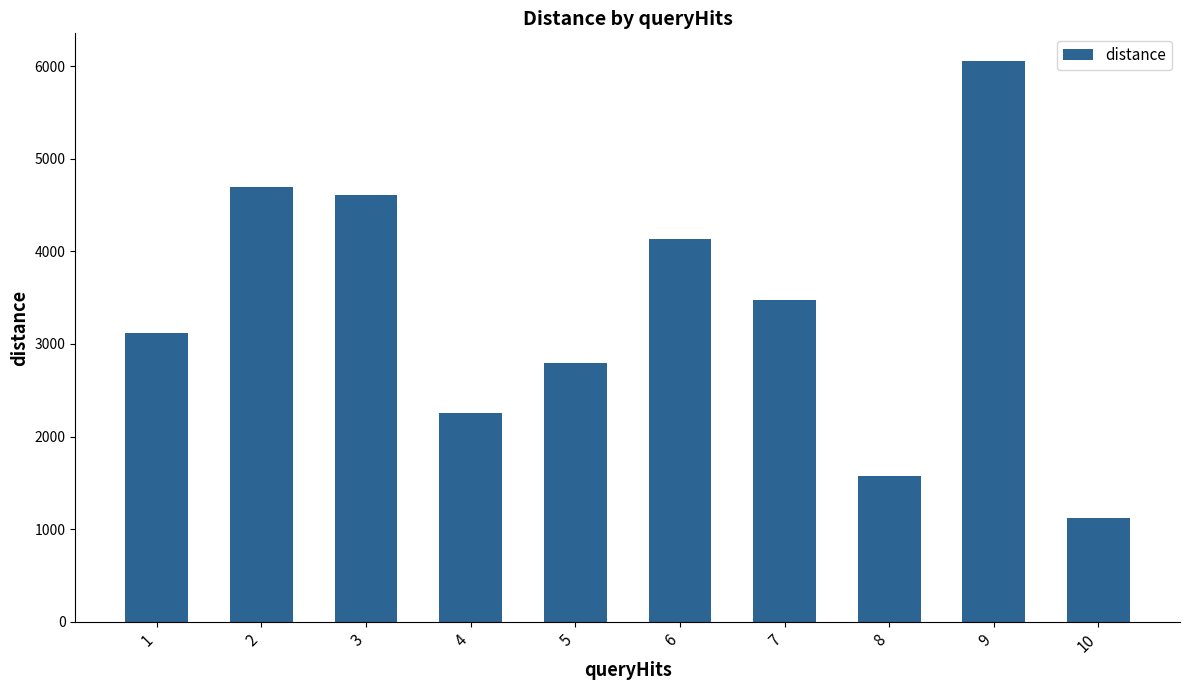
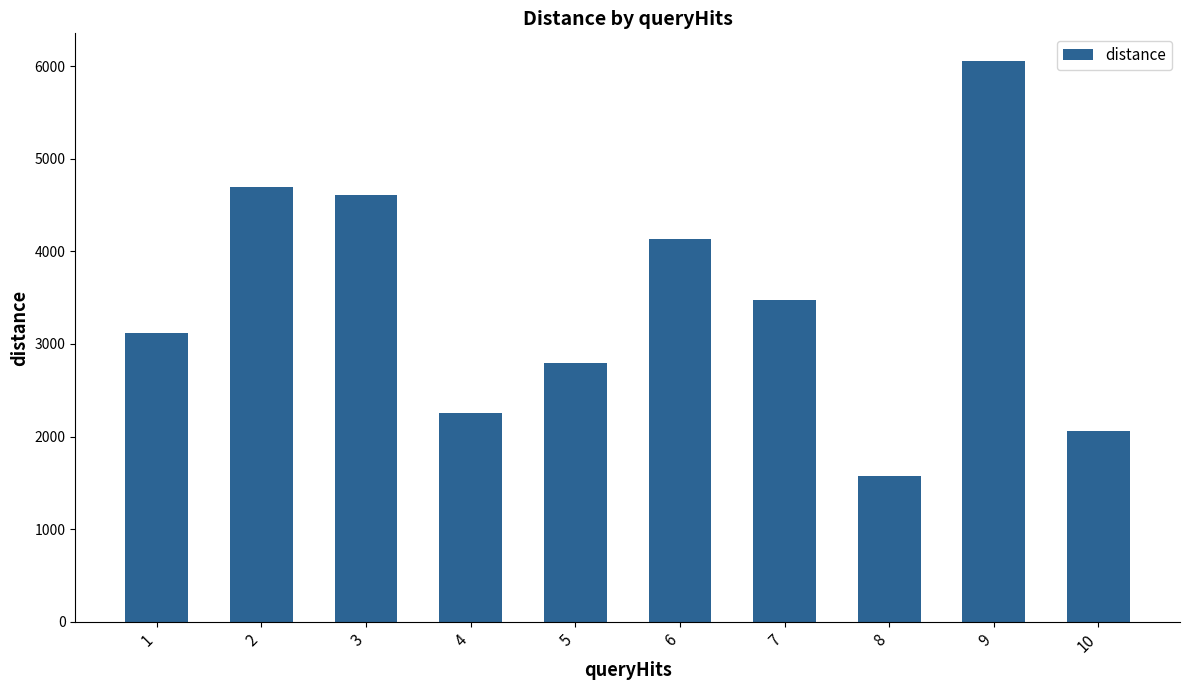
  {
    "1": 3100,
    "2": 4700,
    "3": 4600,
    "4": 2300,
    "5": 2800,
    "6": 4100,
    "7": 3500,
    "8": 1600,
    "9": 6100,
-   "10": 1100
+   "10": 2100
  }
